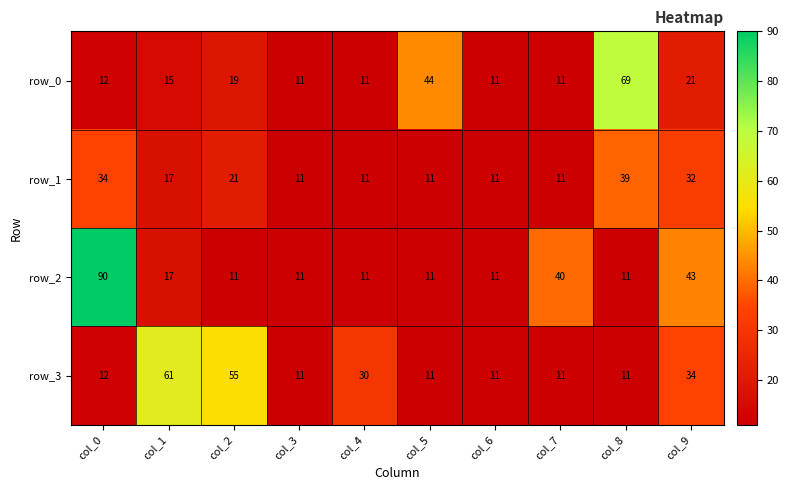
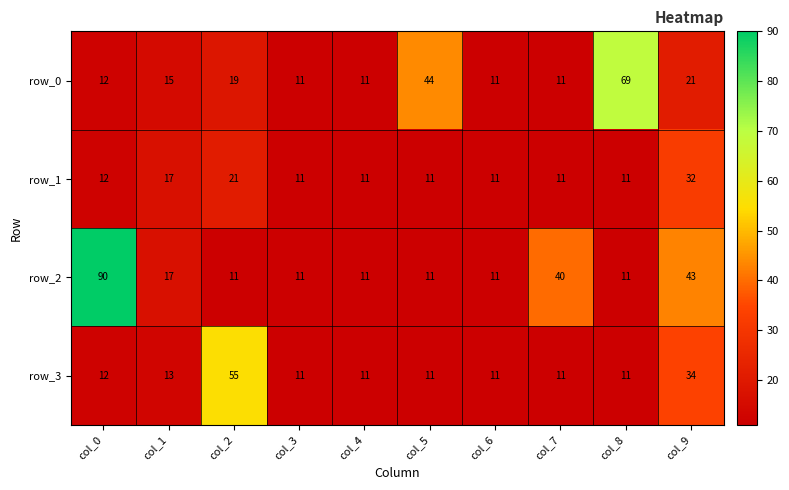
  {
    "row_0": {
      "col_0": 12,
      "col_1": 15,
      "col_2": 19,
      "col_3": 11,
      "col_4": 11,
      "col_5": 44,
      "col_6": 11,
      "col_7": 11,
      "col_8": 69,
      "col_9": 21
    },
    "row_1": {
-     "col_0": 34,
+     "col_0": 12,
      "col_1": 17,
      "col_2": 21,
      "col_3": 11,
      "col_4": 11,
      "col_5": 11,
      "col_6": 11,
      "col_7": 11,
-     "col_8": 39,
+     "col_8": 11,
      "col_9": 32
    },
    "row_2": {
      "col_0": 90,
      "col_1": 17,
      "col_2": 11,
      "col_3": 11,
      "col_4": 11,
      "col_5": 11,
      "col_6": 11,
      "col_7": 40,
      "col_8": 11,
      "col_9": 43
    },
    "row_3": {
      "col_0": 12,
-     "col_1": 61,
+     "col_1": 13,
      "col_2": 55,
      "col_3": 11,
-     "col_4": 30,
+     "col_4": 11,
      "col_5": 11,
      "col_6": 11,
      "col_7": 11,
      "col_8": 11,
      "col_9": 34
    }
  }
